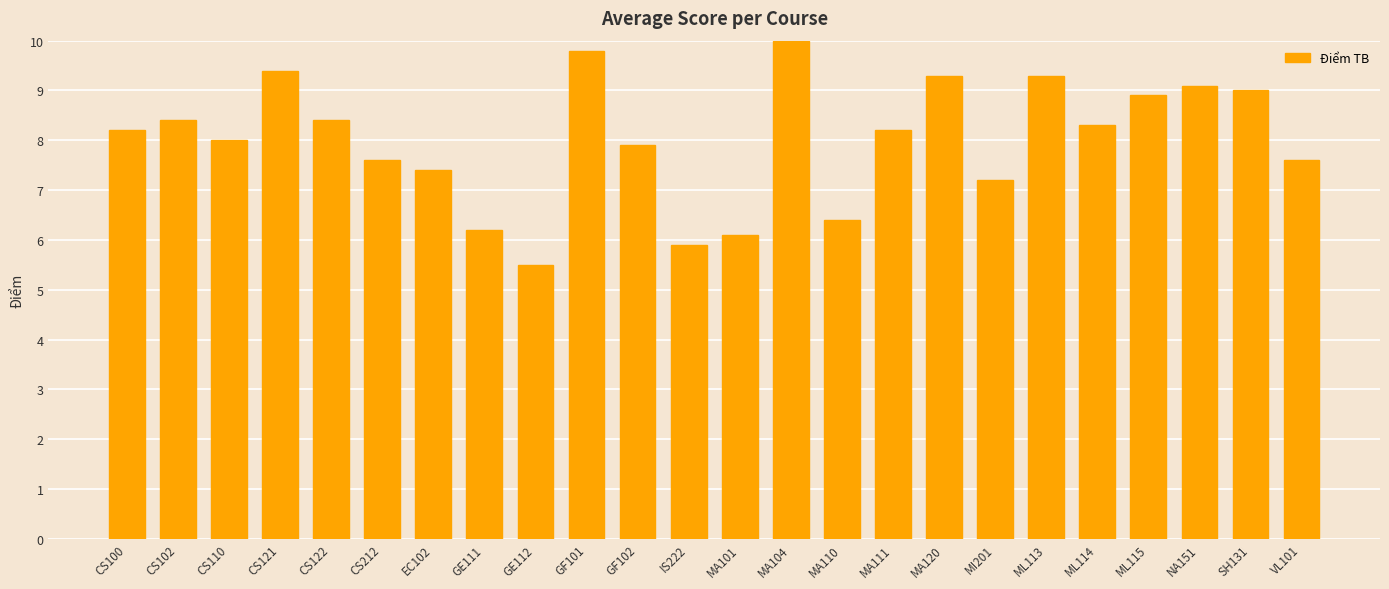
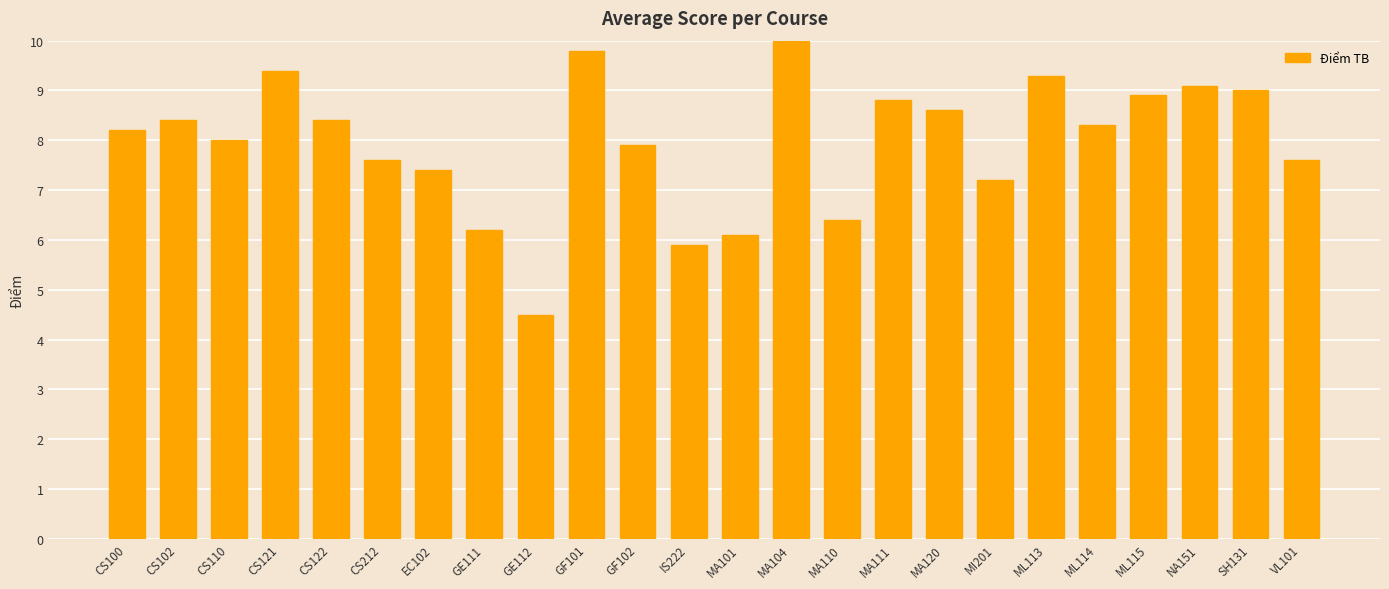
  {
    "CS100": 8.2,
    "CS102": 8.4,
    "CS110": 8.0,
    "CS121": 9.4,
    "CS122": 8.4,
    "CS212": 7.6,
    "EC102": 7.4,
    "GE111": 6.2,
-   "GE112": 5.5,
+   "GE112": 4.5,
    "GF101": 9.8,
    "GF102": 7.9,
    "IS222": 5.9,
    "MA101": 6.1,
    "MA104": 10.0,
    "MA110": 6.4,
-   "MA111": 8.2,
-   "MA120": 9.3,
+   "MA111": 8.8,
+   "MA120": 8.6,
    "MI201": 7.2,
    "ML113": 9.3,
    "ML114": 8.3,
    "ML115": 8.9,
    "NA151": 9.1,
    "SH131": 9.0,
    "VL101": 7.6
  }
